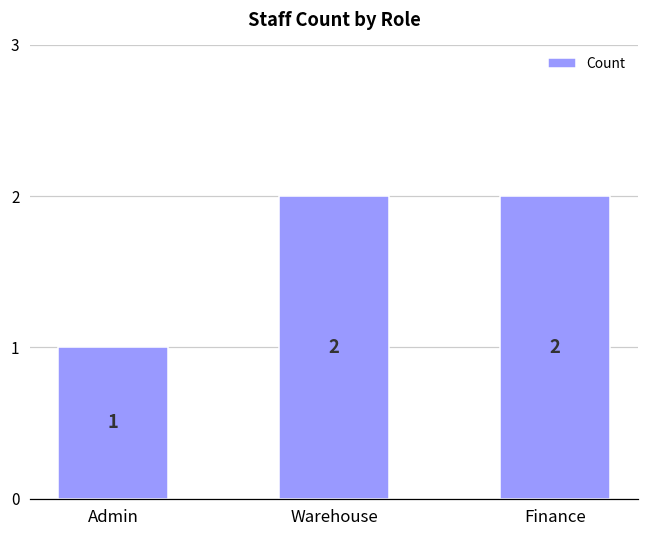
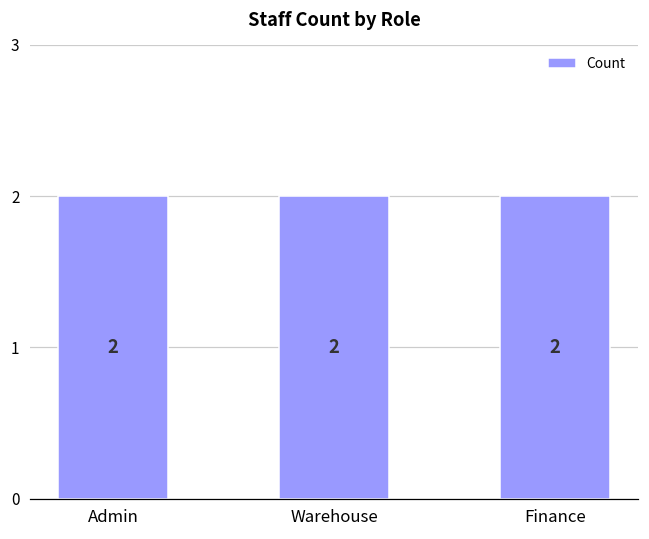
  {
-   "Admin": 1,
+   "Admin": 2,
    "Warehouse": 2,
    "Finance": 2
  }
